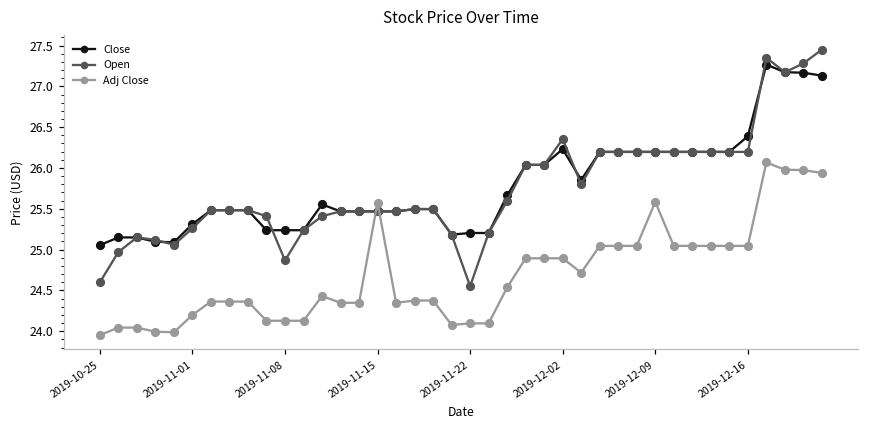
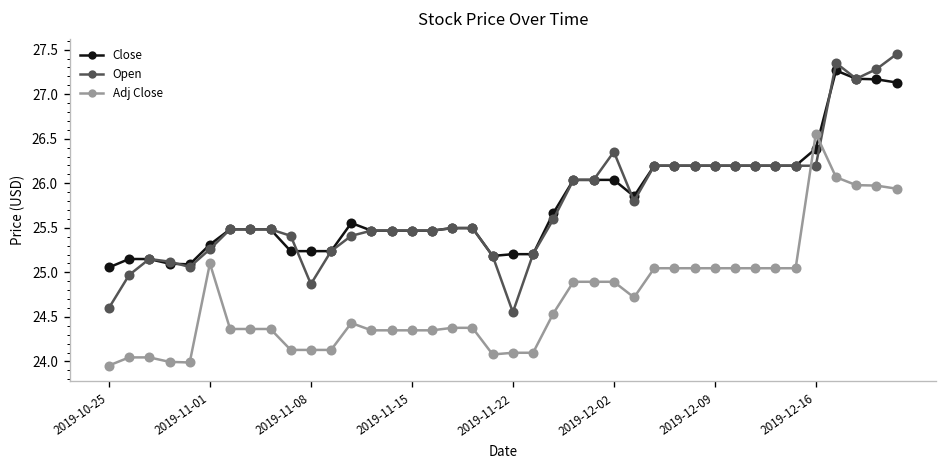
  {
    "Close": {
      "2019-10-25": 25.1,
      "2019-11-01": 25.3,
      "2019-11-08": 25.2,
      "2019-11-22": 25.2,
-     "2019-12-02": 26.2,
+     "2019-12-02": 26.0,
      "2019-12-16": 26.4
    },
    "Open": {
      "2019-10-25": 24.6,
      "2019-11-01": 25.3,
      "2019-11-08": 24.9,
      "2019-11-22": 24.6,
      "2019-12-02": 26.4,
      "2019-12-16": 26.2
    },
    "Adj Close": {
      "2019-10-25": 24.0,
-     "2019-11-01": 24.2,
+     "2019-11-01": 25.1,
      "2019-11-08": 24.1,
-     "2019-11-15": 25.6,
+     "2019-11-15": 24.3,
      "2019-11-22": 24.1,
      "2019-12-02": 24.9,
-     "2019-12-09": 25.6,
-     "2019-12-16": 25.0
+     "2019-12-09": 25.0,
+     "2019-12-16": 26.6
    }
  }
